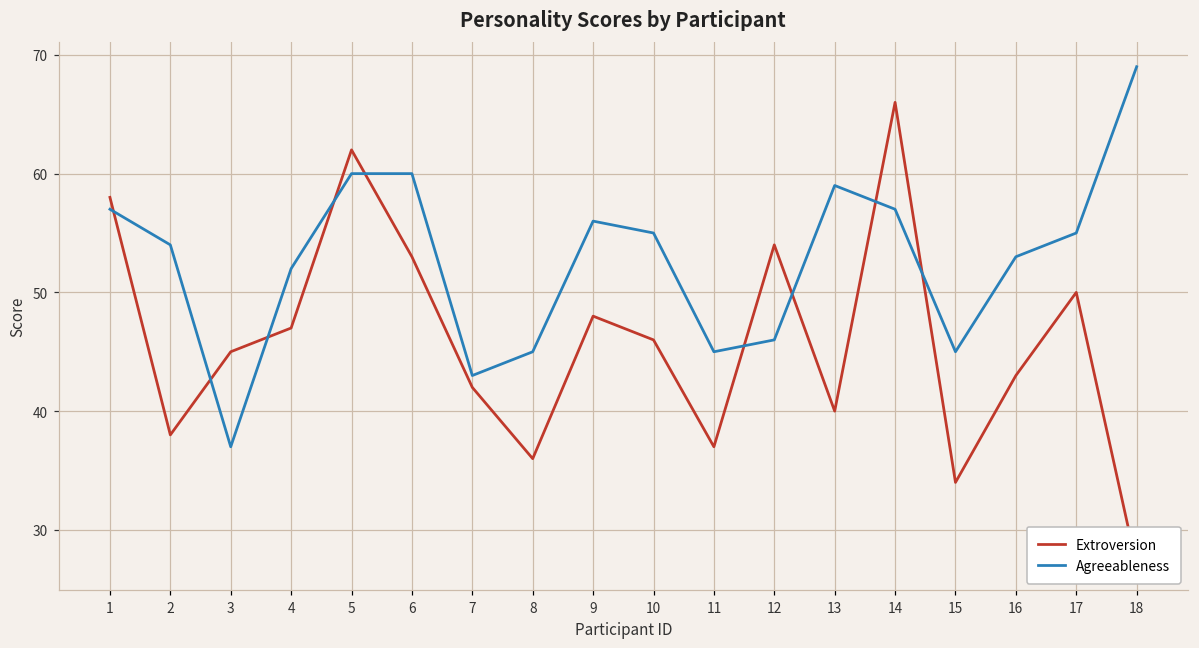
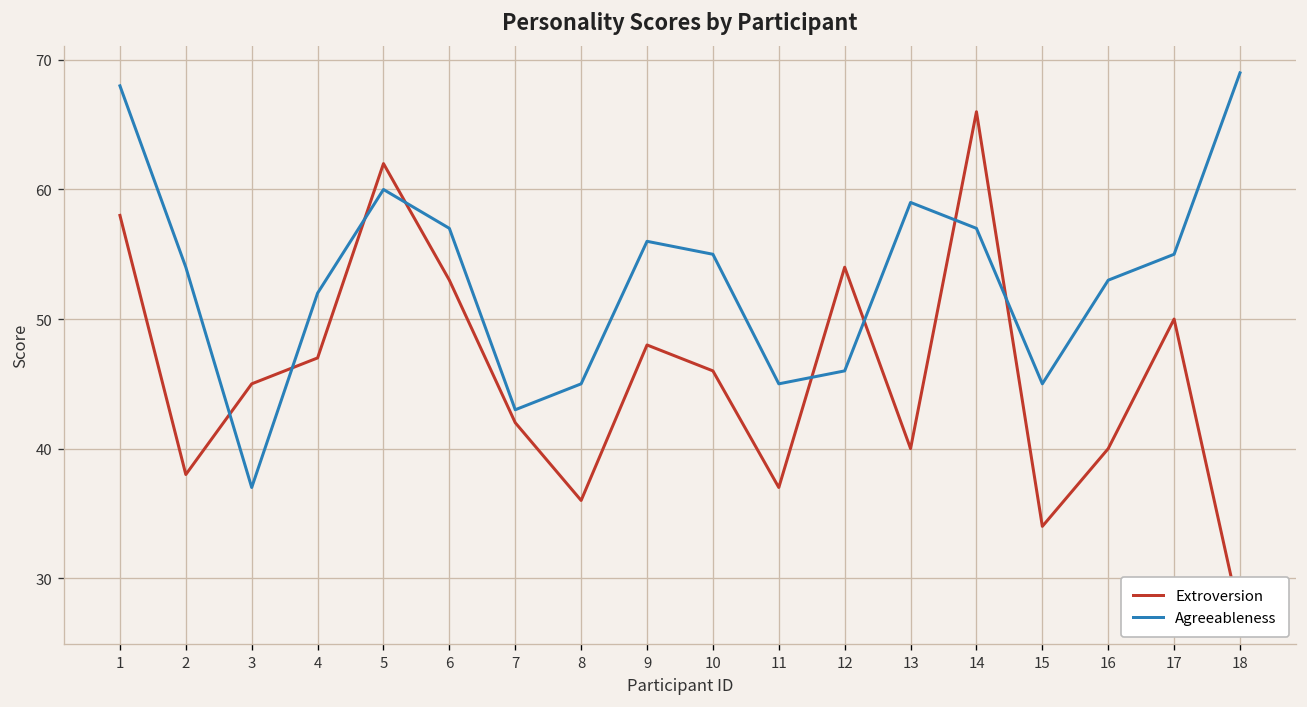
  {
    "Extroversion": {
      "1": 58,
      "2": 38,
      "3": 45,
      "4": 47,
      "5": 62,
      "6": 53,
      "7": 42,
      "8": 36,
      "9": 48,
      "10": 46,
      "11": 37,
      "12": 54,
      "13": 40,
      "14": 66,
      "15": 34,
-     "16": 43,
+     "16": 40,
      "17": 50
    },
    "Agreeableness": {
-     "1": 57,
+     "1": 68,
      "2": 54,
      "3": 37,
      "4": 52,
      "5": 60,
-     "6": 60,
+     "6": 57,
      "7": 43,
      "8": 45,
      "9": 56,
      "10": 55,
      "11": 45,
      "12": 46,
      "13": 59,
      "14": 57,
      "15": 45,
      "16": 53,
      "17": 55,
      "18": 69
    }
  }
